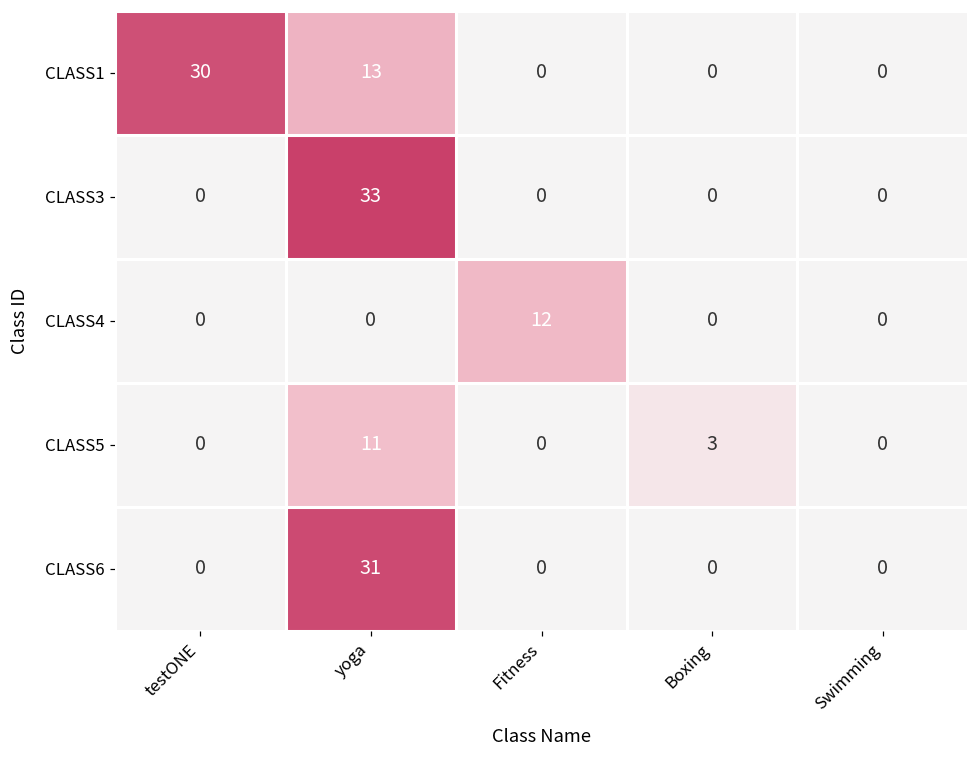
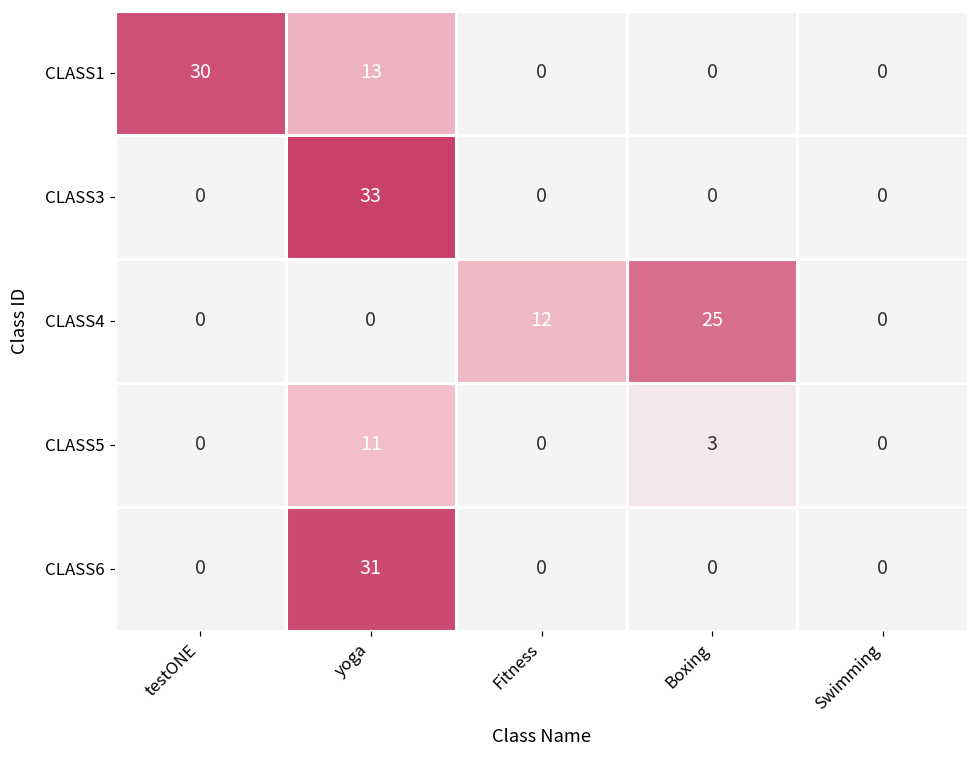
  {
    "CLASS1": {
      "testONE": 30,
      "yoga": 13,
      "Fitness": 0,
      "Boxing": 0,
      "Swimming": 0
    },
    "CLASS3": {
      "testONE": 0,
      "yoga": 33,
      "Fitness": 0,
      "Boxing": 0,
      "Swimming": 0
    },
    "CLASS4": {
      "testONE": 0,
      "yoga": 0,
      "Fitness": 12,
-     "Boxing": 0,
+     "Boxing": 25,
      "Swimming": 0
    },
    "CLASS5": {
      "testONE": 0,
      "yoga": 11,
      "Fitness": 0,
      "Boxing": 3,
      "Swimming": 0
    },
    "CLASS6": {
      "testONE": 0,
      "yoga": 31,
      "Fitness": 0,
      "Boxing": 0,
      "Swimming": 0
    }
  }
